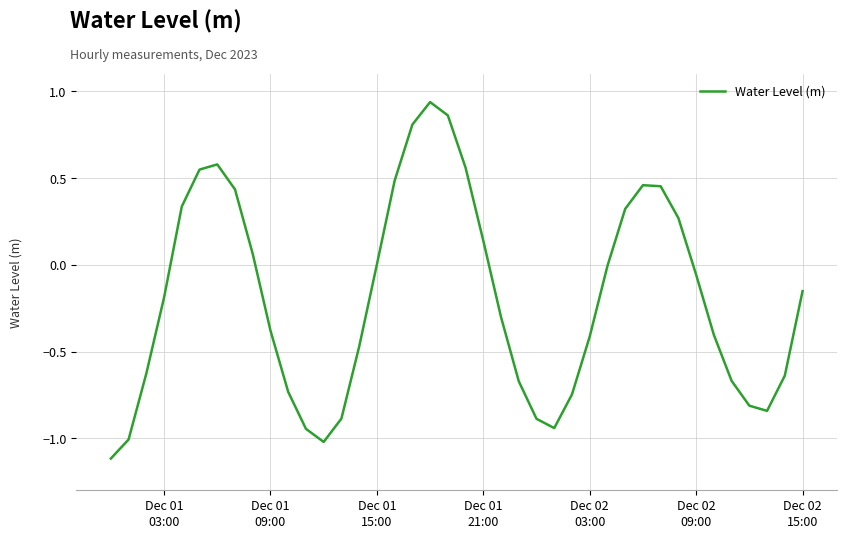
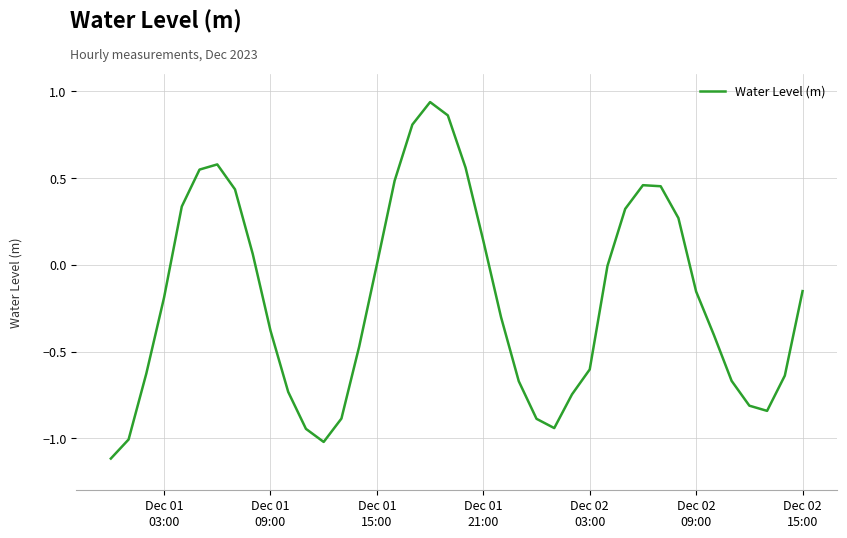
  {
    "Dec 01 03:00": -0.19,
    "Dec 01 09:00": -0.38,
    "Dec 01 15:00": 0.00,
    "Dec 01 21:00": 0.14,
-   "Dec 02 03:00": -0.41,
-   "Dec 02 09:00": -0.06,
+   "Dec 02 03:00": -0.60,
+   "Dec 02 09:00": -0.15,
    "Dec 02 15:00": -0.15
  }
